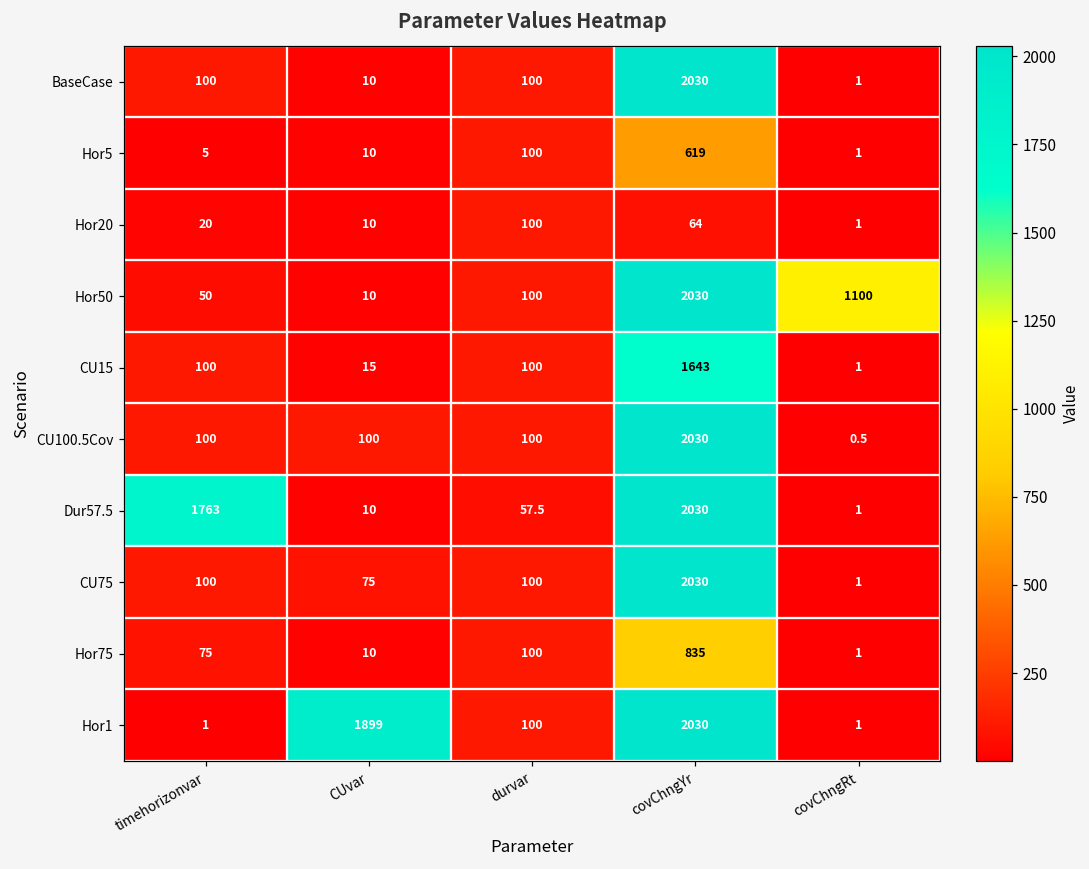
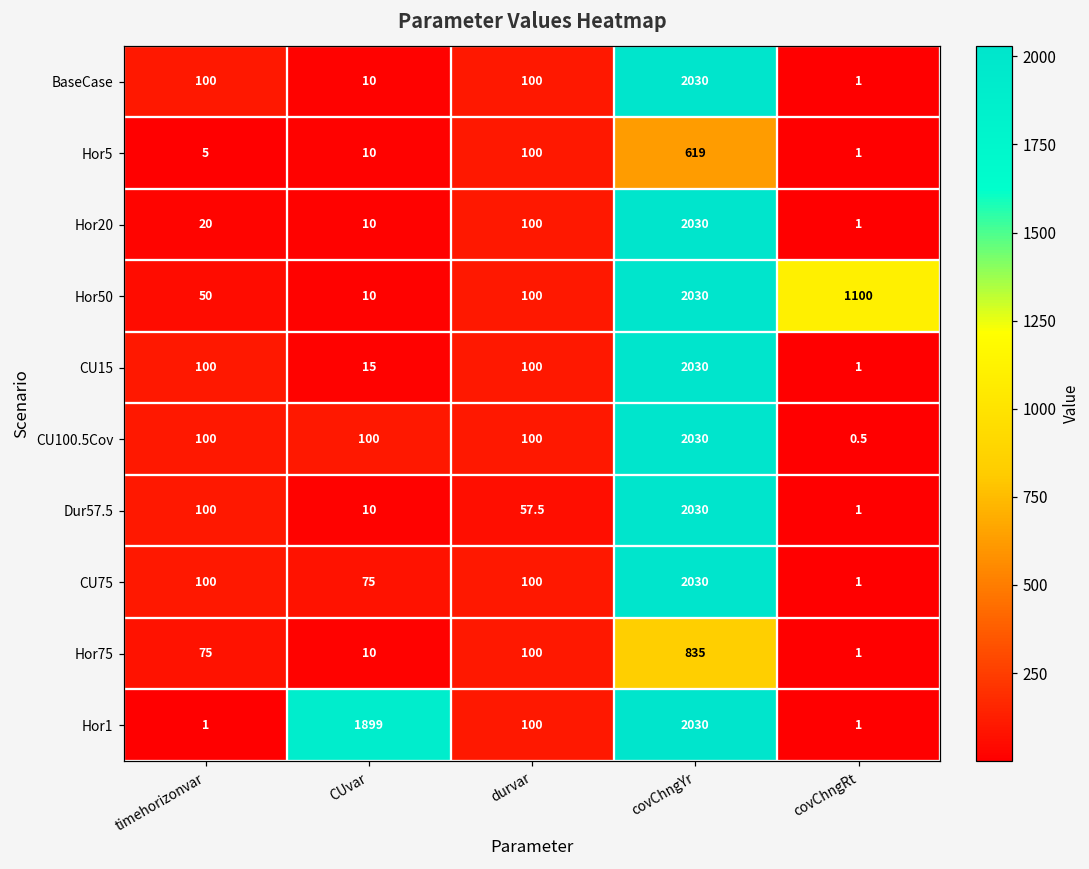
  {
    "BaseCase": {
      "timehorizonvar": 100,
      "CUvar": 10,
      "durvar": 100,
      "covChngYr": 2030,
      "covChngRt": 1
    },
    "Hor5": {
      "timehorizonvar": 5,
      "CUvar": 10,
      "durvar": 100,
      "covChngYr": 619,
      "covChngRt": 1
    },
    "Hor20": {
      "timehorizonvar": 20,
      "CUvar": 10,
      "durvar": 100,
-     "covChngYr": 64,
+     "covChngYr": 2030,
      "covChngRt": 1
    },
    "Hor50": {
      "timehorizonvar": 50,
      "CUvar": 10,
      "durvar": 100,
      "covChngYr": 2030,
      "covChngRt": 1100
    },
    "CU15": {
      "timehorizonvar": 100,
      "CUvar": 15,
      "durvar": 100,
-     "covChngYr": 1643,
+     "covChngYr": 2030,
      "covChngRt": 1
    },
    "CU100.5Cov": {
      "timehorizonvar": 100,
      "CUvar": 100,
      "durvar": 100,
      "covChngYr": 2030,
      "covChngRt": 0.5
    },
    "Dur57.5": {
-     "timehorizonvar": 1763,
+     "timehorizonvar": 100,
      "CUvar": 10,
      "durvar": 57.5,
      "covChngYr": 2030,
      "covChngRt": 1
    },
    "CU75": {
      "timehorizonvar": 100,
      "CUvar": 75,
      "durvar": 100,
      "covChngYr": 2030,
      "covChngRt": 1
    },
    "Hor75": {
      "timehorizonvar": 75,
      "CUvar": 10,
      "durvar": 100,
      "covChngYr": 835,
      "covChngRt": 1
    },
    "Hor1": {
      "timehorizonvar": 1,
      "CUvar": 1899,
      "durvar": 100,
      "covChngYr": 2030,
      "covChngRt": 1
    }
  }
